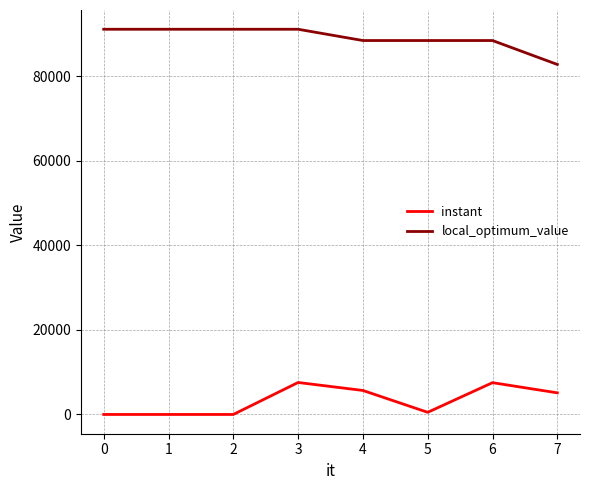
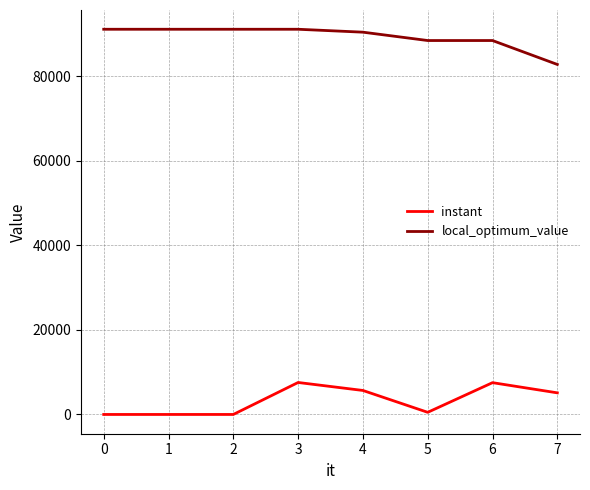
  {
    "instant": {
      "0": 0,
      "1": 0,
      "2": 0,
      "3": 8000,
      "4": 6000,
      "5": 1000,
      "6": 8000,
      "7": 5000
    },
    "local_optimum_value": {
      "0": 91000,
      "1": 91000,
      "2": 91000,
      "3": 91000,
-     "4": 88000,
+     "4": 90000,
      "5": 88000,
      "6": 88000,
      "7": 83000
    }
  }
